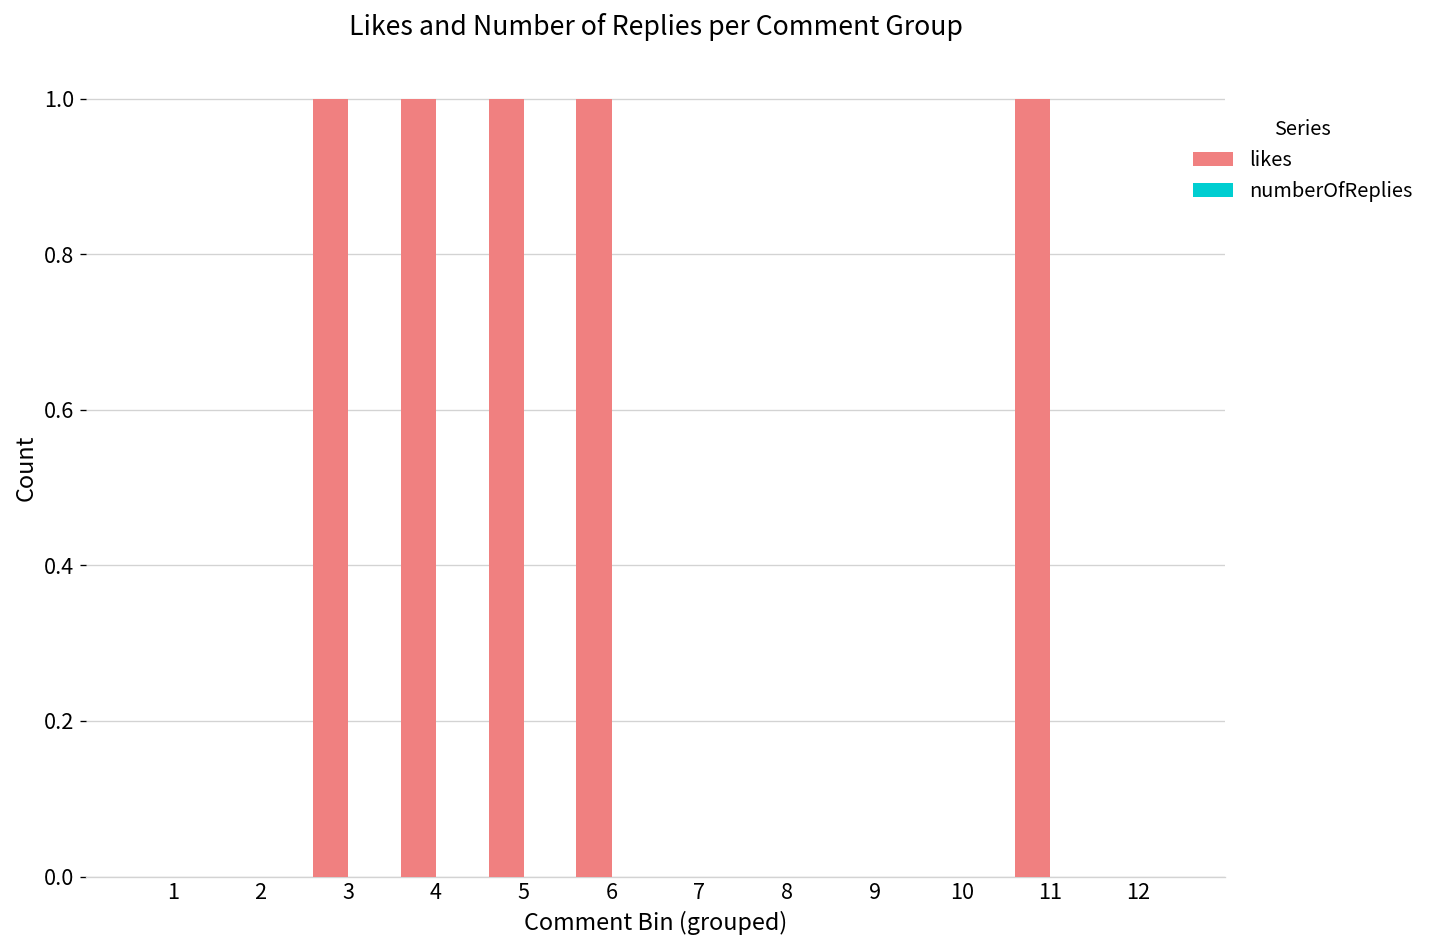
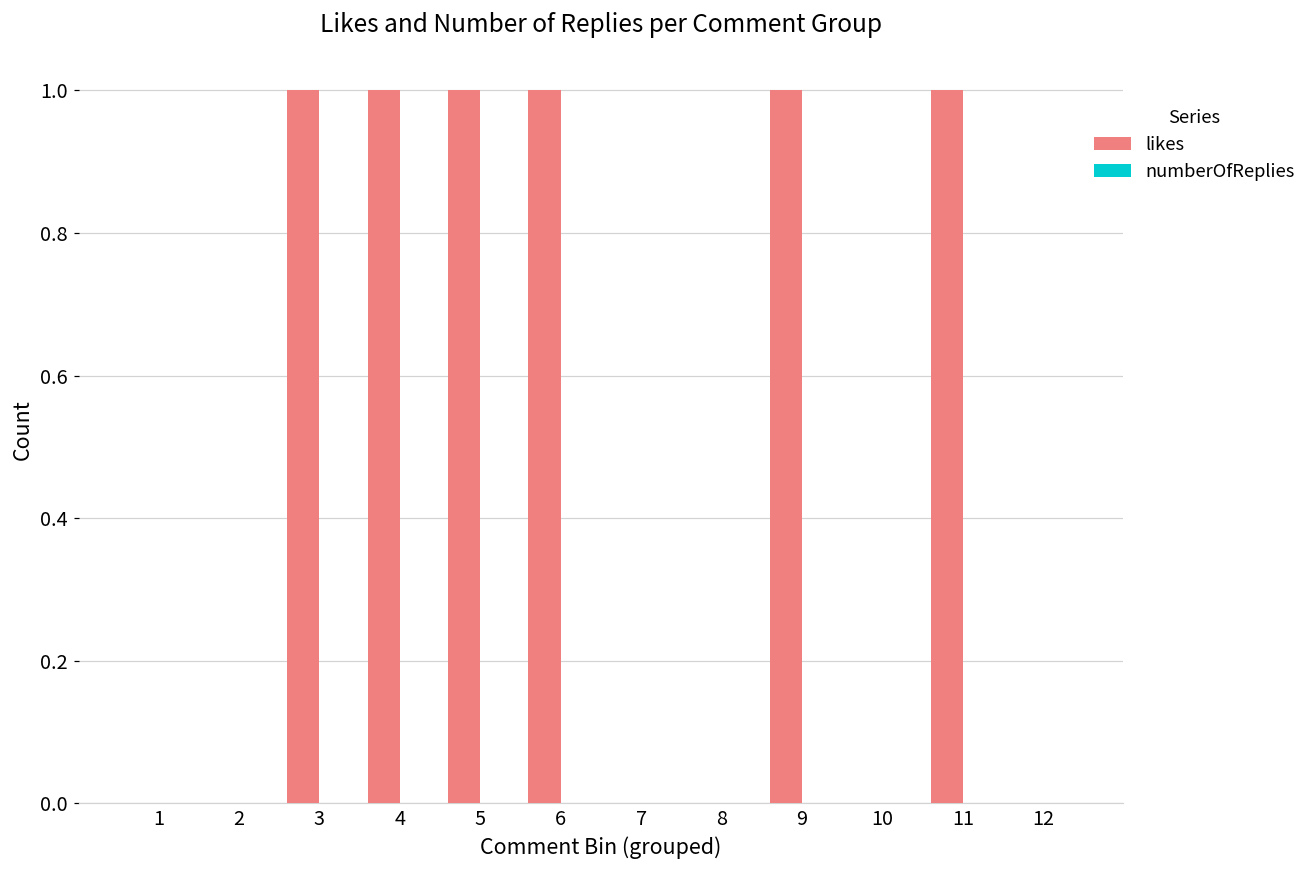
  {
    "likes": {
      "1": 0,
      "2": 0,
      "3": 1,
      "4": 1,
      "5": 1,
      "6": 1,
      "7": 0,
      "8": 0,
-     "9": 0,
+     "9": 1,
      "10": 0,
      "11": 1,
      "12": 0
    },
    "numberOfReplies": {
      "1": 0,
      "2": 0,
      "3": 0,
      "4": 0,
      "5": 0,
      "6": 0,
      "7": 0,
      "8": 0,
      "9": 0,
      "10": 0,
      "11": 0,
      "12": 0
    }
  }
